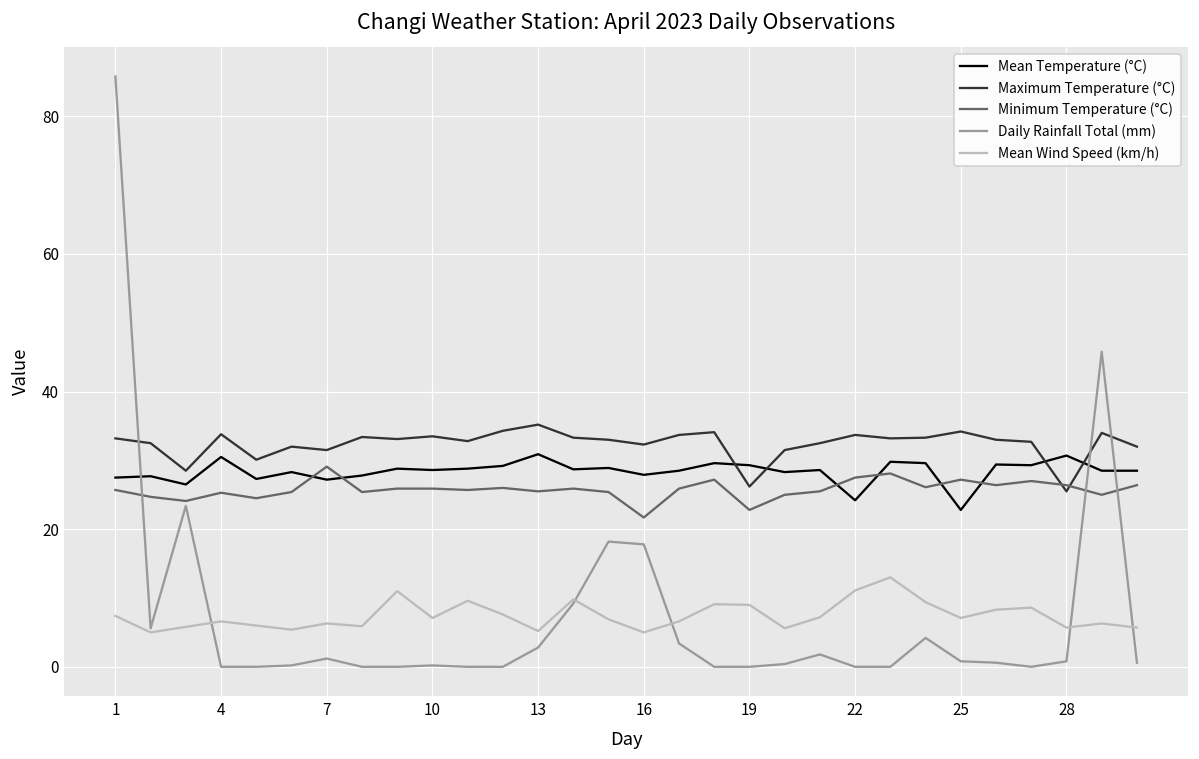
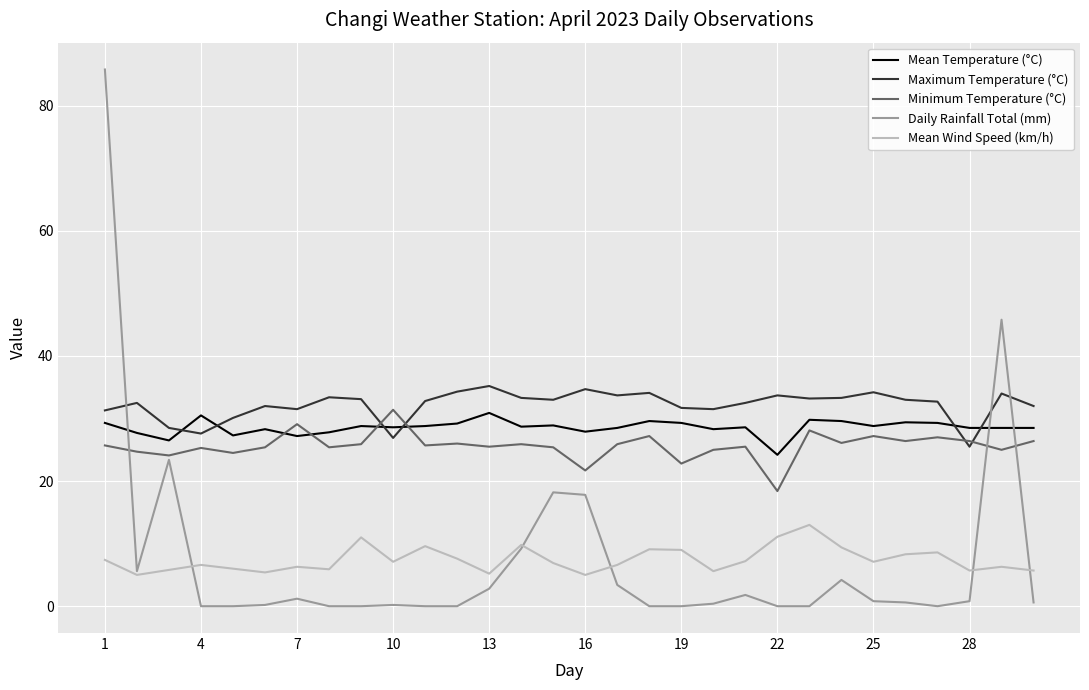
  {
    "Mean Temperature (°C)": {
-     "1": 28,
+     "1": 29,
      "4": 31,
      "7": 27,
      "10": 29,
      "13": 31,
      "16": 28,
      "19": 29,
      "22": 24,
-     "25": 23,
-     "28": 31
+     "25": 29,
+     "28": 29
    },
    "Maximum Temperature (°C)": {
-     "1": 33,
-     "4": 34,
+     "1": 31,
+     "4": 28,
      "7": 32,
-     "10": 34,
+     "10": 27,
      "13": 35,
-     "16": 32,
-     "19": 26,
+     "16": 35,
+     "19": 32,
      "22": 34,
      "25": 34,
      "28": 26
    },
    "Minimum Temperature (°C)": {
      "1": 26,
      "4": 25,
      "7": 29,
-     "10": 26,
+     "10": 31,
      "13": 26,
      "16": 22,
      "19": 23,
-     "22": 28,
+     "22": 18,
      "25": 27,
      "28": 26
    }
  }
